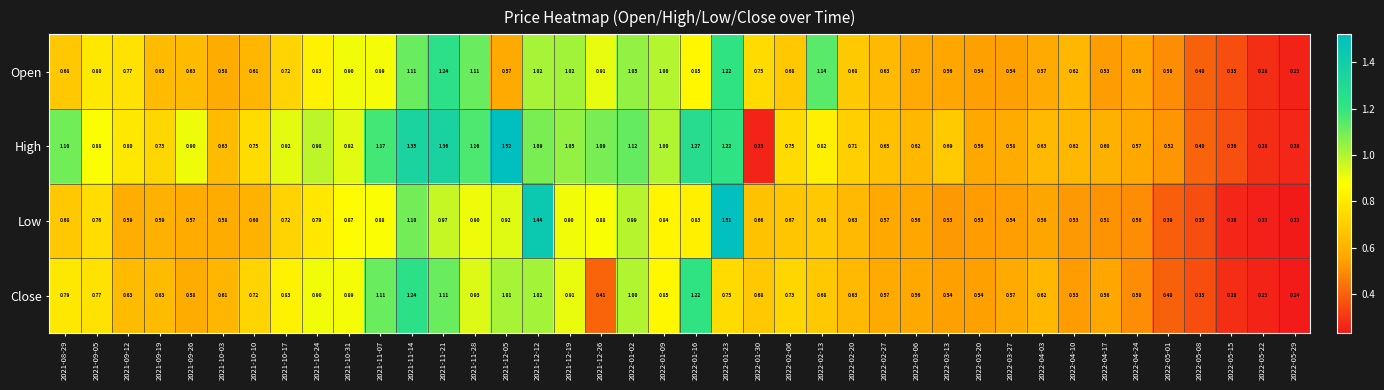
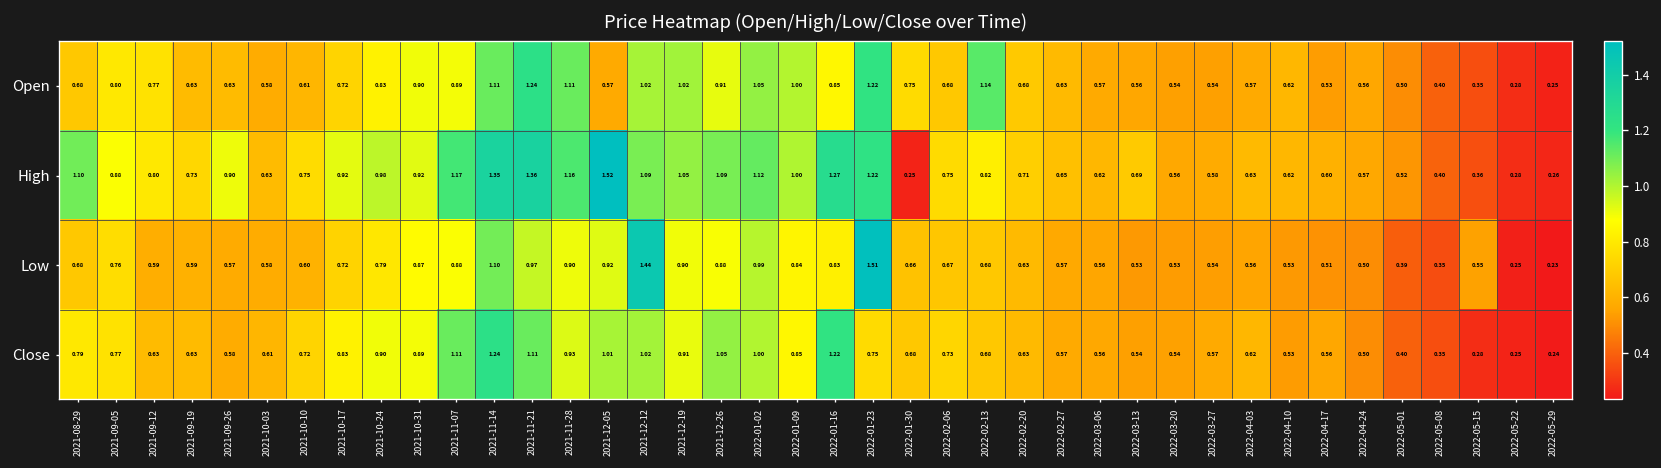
  {
    "Open": {
      "2021-08-29": 0.68,
      "2021-09-05": 0.80,
      "2021-09-12": 0.77,
      "2021-09-19": 0.63,
      "2021-09-26": 0.63,
      "2021-10-03": 0.58,
      "2021-10-10": 0.61,
      "2021-10-17": 0.72,
      "2021-10-24": 0.83,
      "2021-10-31": 0.90,
      "2021-11-07": 0.89,
      "2021-11-14": 1.11,
      "2021-11-21": 1.24,
      "2021-11-28": 1.11,
      "2021-12-05": 0.57,
      "2021-12-12": 1.02,
      "2021-12-19": 1.02,
      "2021-12-26": 0.91,
      "2022-01-02": 1.05,
      "2022-01-09": 1.00,
      "2022-01-16": 0.85,
      "2022-01-23": 1.22,
      "2022-01-30": 0.75,
      "2022-02-06": 0.68,
      "2022-02-13": 1.14,
      "2022-02-20": 0.68,
      "2022-02-27": 0.63,
      "2022-03-06": 0.57,
      "2022-03-13": 0.56,
      "2022-03-20": 0.54,
      "2022-03-27": 0.54,
      "2022-04-03": 0.57,
      "2022-04-10": 0.62,
      "2022-04-17": 0.53,
      "2022-04-24": 0.56,
      "2022-05-01": 0.50,
      "2022-05-08": 0.40,
      "2022-05-15": 0.35,
      "2022-05-22": 0.28,
      "2022-05-29": 0.25
    },
    "High": {
      "2021-08-29": 1.10,
      "2021-09-05": 0.88,
      "2021-09-12": 0.80,
      "2021-09-19": 0.73,
      "2021-09-26": 0.90,
      "2021-10-03": 0.63,
      "2021-10-10": 0.75,
      "2021-10-17": 0.92,
      "2021-10-24": 0.98,
      "2021-10-31": 0.92,
      "2021-11-07": 1.17,
      "2021-11-14": 1.35,
      "2021-11-21": 1.36,
      "2021-11-28": 1.16,
      "2021-12-05": 1.52,
      "2021-12-12": 1.09,
      "2021-12-19": 1.05,
      "2021-12-26": 1.09,
      "2022-01-02": 1.12,
      "2022-01-09": 1.00,
      "2022-01-16": 1.27,
      "2022-01-23": 1.22,
      "2022-01-30": 0.25,
      "2022-02-06": 0.75,
      "2022-02-13": 0.82,
      "2022-02-20": 0.71,
      "2022-02-27": 0.65,
      "2022-03-06": 0.62,
      "2022-03-13": 0.69,
      "2022-03-20": 0.56,
      "2022-03-27": 0.58,
      "2022-04-03": 0.63,
      "2022-04-10": 0.62,
      "2022-04-17": 0.60,
      "2022-04-24": 0.57,
      "2022-05-01": 0.52,
      "2022-05-08": 0.40,
      "2022-05-15": 0.36,
      "2022-05-22": 0.28,
      "2022-05-29": 0.26
    },
    "Low": {
      "2021-08-29": 0.68,
      "2021-09-05": 0.76,
      "2021-09-12": 0.59,
      "2021-09-19": 0.59,
      "2021-09-26": 0.57,
      "2021-10-03": 0.58,
      "2021-10-10": 0.60,
      "2021-10-17": 0.72,
      "2021-10-24": 0.79,
      "2021-10-31": 0.87,
      "2021-11-07": 0.88,
      "2021-11-14": 1.10,
      "2021-11-21": 0.97,
      "2021-11-28": 0.90,
      "2021-12-05": 0.92,
      "2021-12-12": 1.44,
      "2021-12-19": 0.90,
      "2021-12-26": 0.88,
      "2022-01-02": 0.99,
      "2022-01-09": 0.84,
      "2022-01-16": 0.83,
      "2022-01-23": 1.51,
      "2022-01-30": 0.66,
      "2022-02-06": 0.67,
      "2022-02-13": 0.68,
      "2022-02-20": 0.63,
      "2022-02-27": 0.57,
      "2022-03-06": 0.56,
      "2022-03-13": 0.53,
      "2022-03-20": 0.53,
      "2022-03-27": 0.54,
      "2022-04-03": 0.56,
      "2022-04-10": 0.53,
      "2022-04-17": 0.51,
      "2022-04-24": 0.50,
      "2022-05-01": 0.39,
      "2022-05-08": 0.35,
-     "2022-05-15": 0.26,
+     "2022-05-15": 0.55,
      "2022-05-22": 0.25,
      "2022-05-29": 0.23
    },
    "Close": {
      "2021-08-29": 0.79,
      "2021-09-05": 0.77,
      "2021-09-12": 0.63,
      "2021-09-19": 0.63,
      "2021-09-26": 0.58,
      "2021-10-03": 0.61,
      "2021-10-10": 0.72,
      "2021-10-17": 0.83,
      "2021-10-24": 0.90,
      "2021-10-31": 0.89,
      "2021-11-07": 1.11,
      "2021-11-14": 1.24,
      "2021-11-21": 1.11,
      "2021-11-28": 0.93,
      "2021-12-05": 1.01,
      "2021-12-12": 1.02,
      "2021-12-19": 0.91,
-     "2021-12-26": 0.41,
+     "2021-12-26": 1.05,
      "2022-01-02": 1.00,
      "2022-01-09": 0.85,
      "2022-01-16": 1.22,
      "2022-01-23": 0.75,
      "2022-01-30": 0.68,
      "2022-02-06": 0.73,
      "2022-02-13": 0.68,
      "2022-02-20": 0.63,
      "2022-02-27": 0.57,
      "2022-03-06": 0.56,
      "2022-03-13": 0.54,
      "2022-03-20": 0.54,
      "2022-03-27": 0.57,
      "2022-04-03": 0.62,
      "2022-04-10": 0.53,
      "2022-04-17": 0.56,
      "2022-04-24": 0.50,
      "2022-05-01": 0.40,
      "2022-05-08": 0.35,
      "2022-05-15": 0.28,
      "2022-05-22": 0.25,
      "2022-05-29": 0.24
    }
  }
